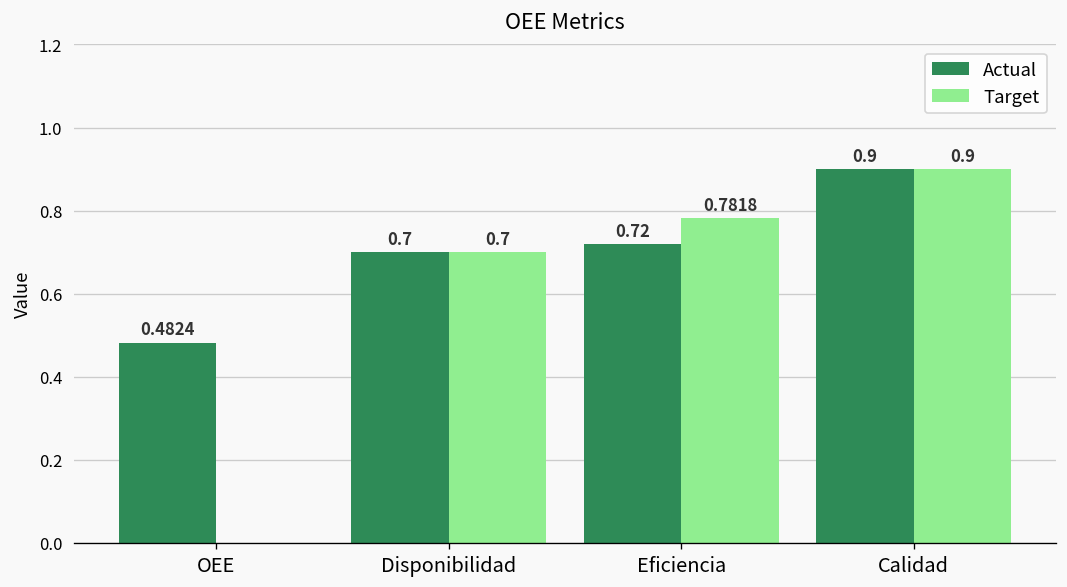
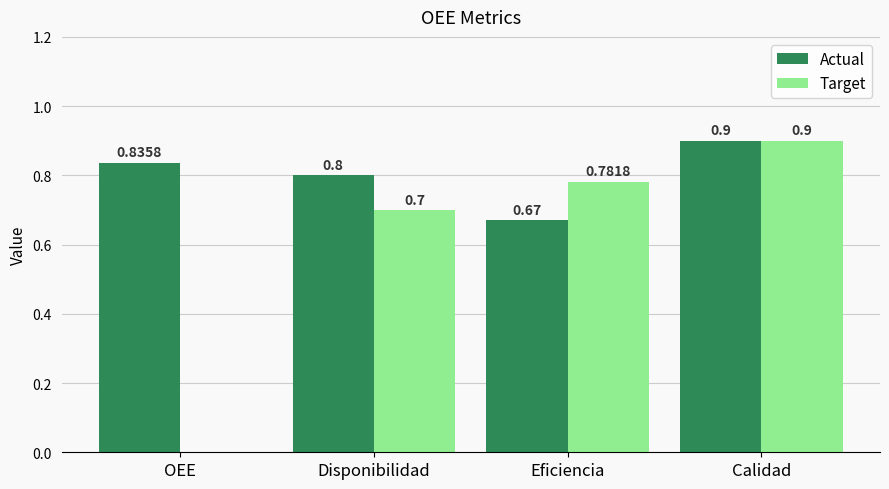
  {
    "Actual": {
-     "OEE": 0.4824,
-     "Disponibilidad": 0.7,
-     "Eficiencia": 0.72,
+     "OEE": 0.8358,
+     "Disponibilidad": 0.8,
+     "Eficiencia": 0.67,
      "Calidad": 0.9
    },
    "Target": {
      "Disponibilidad": 0.7,
      "Eficiencia": 0.7818,
      "Calidad": 0.9
    }
  }
